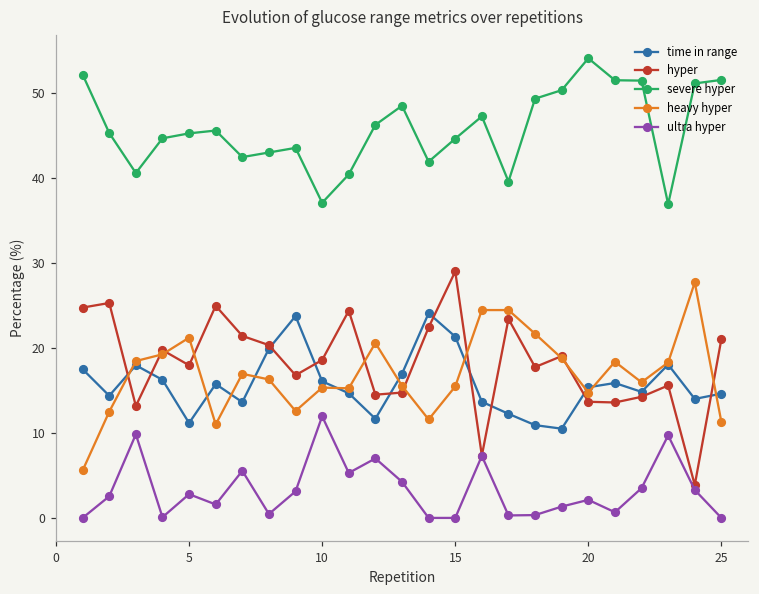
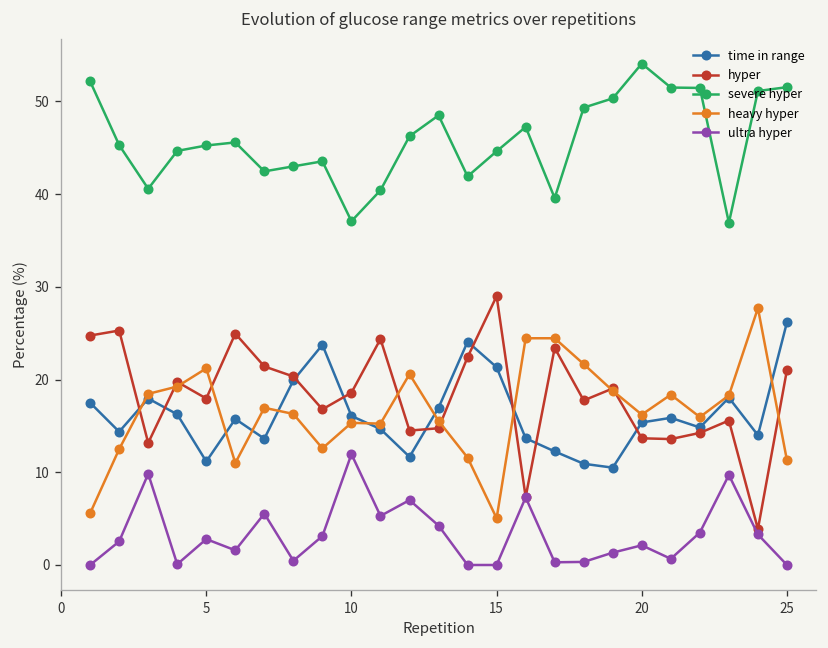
  {
    "time in range": {
      "5": 11,
      "10": 16,
      "15": 21,
      "20": 15,
-     "25": 15
+     "25": 26
    },
    "hyper": {
      "5": 18,
      "10": 19,
      "15": 29,
      "20": 14,
      "25": 21
    },
    "severe hyper": {
      "5": 45,
      "10": 37,
      "15": 45,
      "20": 54,
      "25": 52
    },
    "heavy hyper": {
      "5": 21,
      "10": 15,
-     "15": 15,
-     "20": 15,
+     "15": 5,
+     "20": 16,
      "25": 11
    },
    "ultra hyper": {
      "5": 3,
      "10": 12,
      "15": 0,
      "20": 2,
      "25": 0
    }
  }
